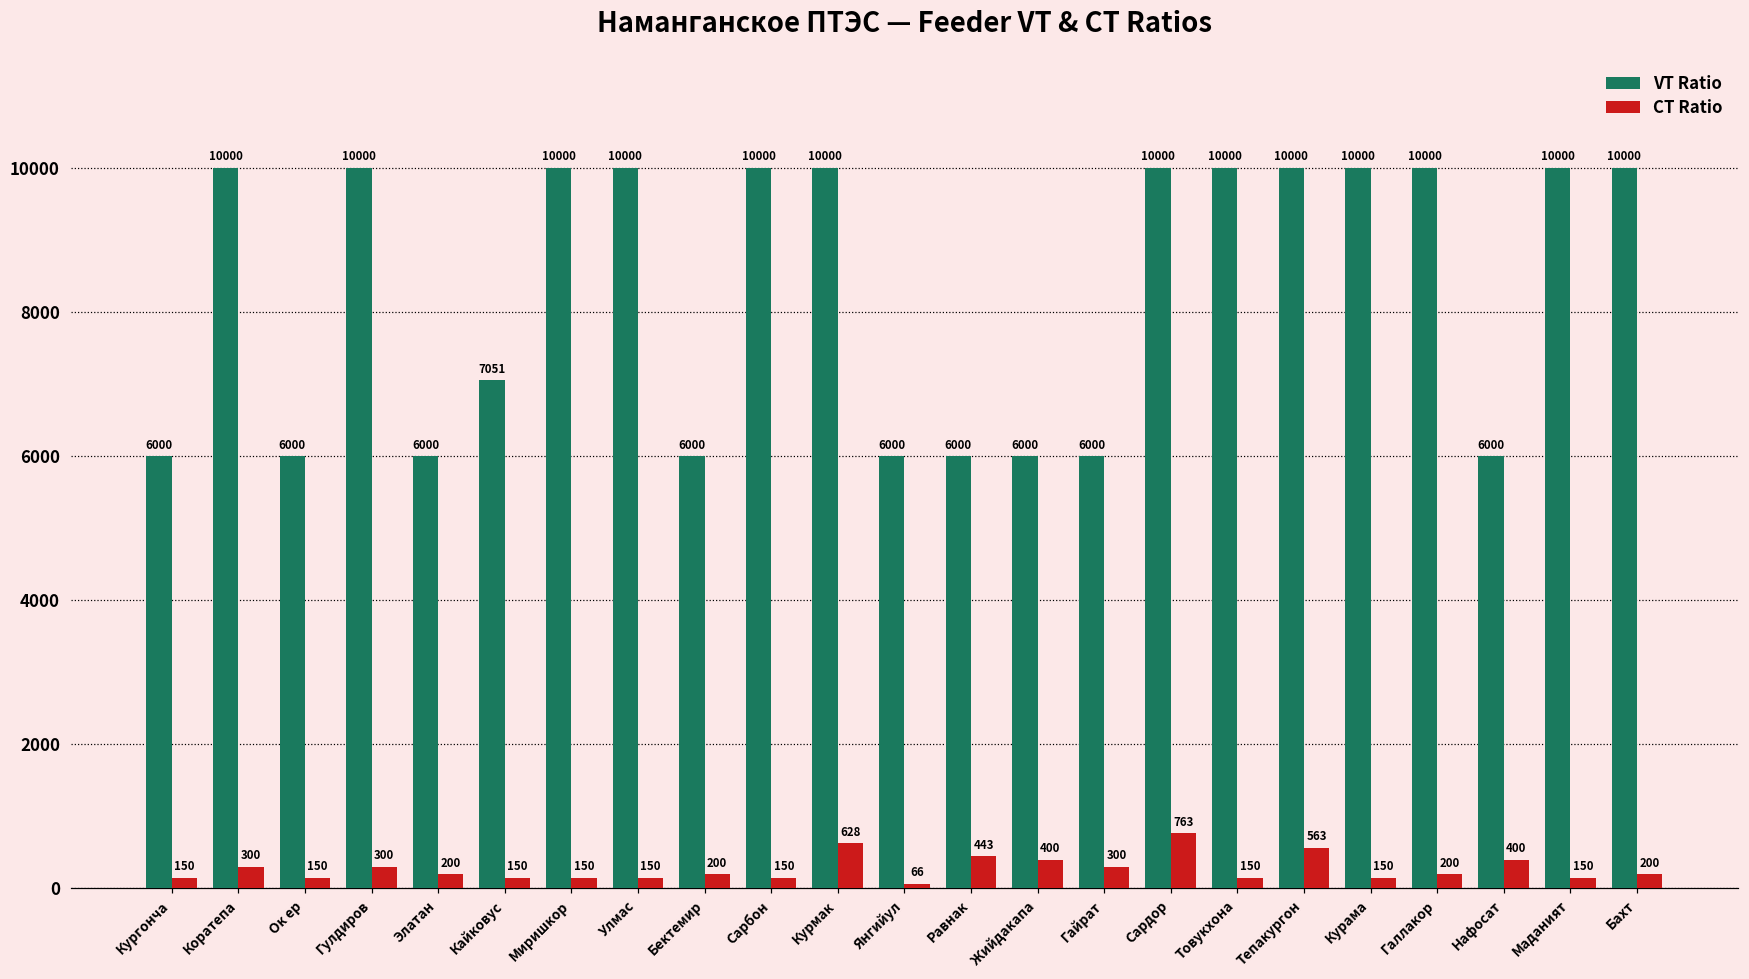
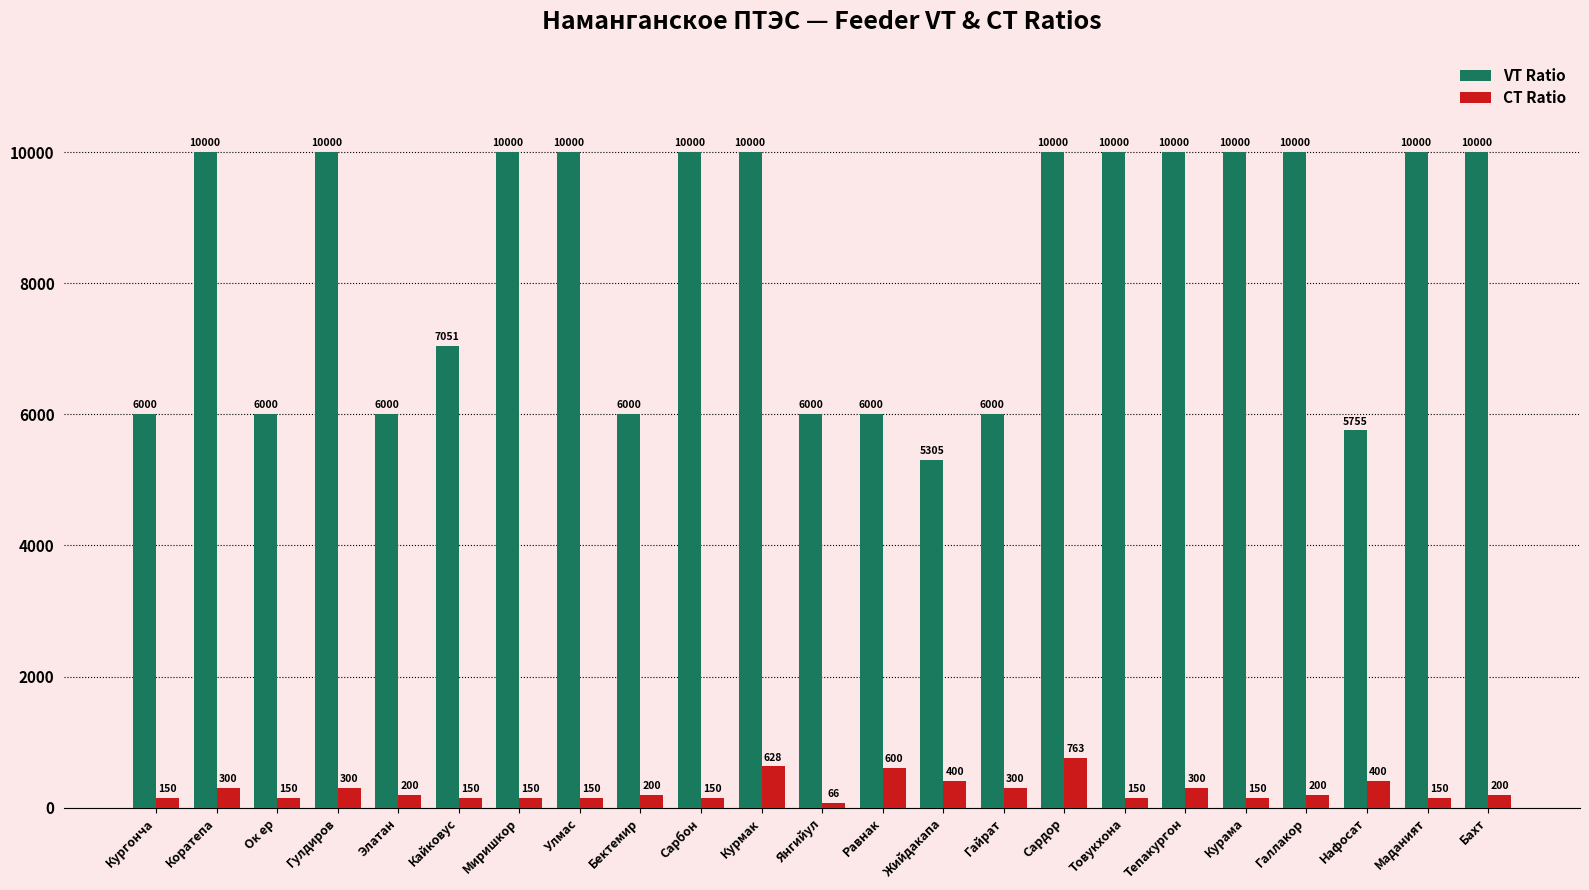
  {
    "VT Ratio": {
      "Кургонча": 6000,
      "Коратепа": 10000,
      "Ок ер": 6000,
      "Гулдиров": 10000,
      "Элатан": 6000,
      "Кайковус": 7051,
      "Миришкор": 10000,
      "Улмас": 10000,
      "Бектемир": 6000,
      "Сарбон": 10000,
      "Курмак": 10000,
      "Янгийул": 6000,
      "Равнак": 6000,
-     "Жийдакапа": 6000,
+     "Жийдакапа": 5305,
      "Гайрат": 6000,
      "Сардор": 10000,
      "Товукхона": 10000,
      "Тепакургон": 10000,
      "Курама": 10000,
      "Галлакор": 10000,
-     "Нафосат": 6000,
+     "Нафосат": 5755,
      "Маданият": 10000,
      "Бахт": 10000
    },
    "CT Ratio": {
      "Кургонча": 150,
      "Коратепа": 300,
      "Ок ер": 150,
      "Гулдиров": 300,
      "Элатан": 200,
      "Кайковус": 150,
      "Миришкор": 150,
      "Улмас": 150,
      "Бектемир": 200,
      "Сарбон": 150,
      "Курмак": 628,
      "Янгийул": 66,
-     "Равнак": 443,
+     "Равнак": 600,
      "Жийдакапа": 400,
      "Гайрат": 300,
      "Сардор": 763,
      "Товукхона": 150,
-     "Тепакургон": 563,
+     "Тепакургон": 300,
      "Курама": 150,
      "Галлакор": 200,
      "Нафосат": 400,
      "Маданият": 150,
      "Бахт": 200
    }
  }
